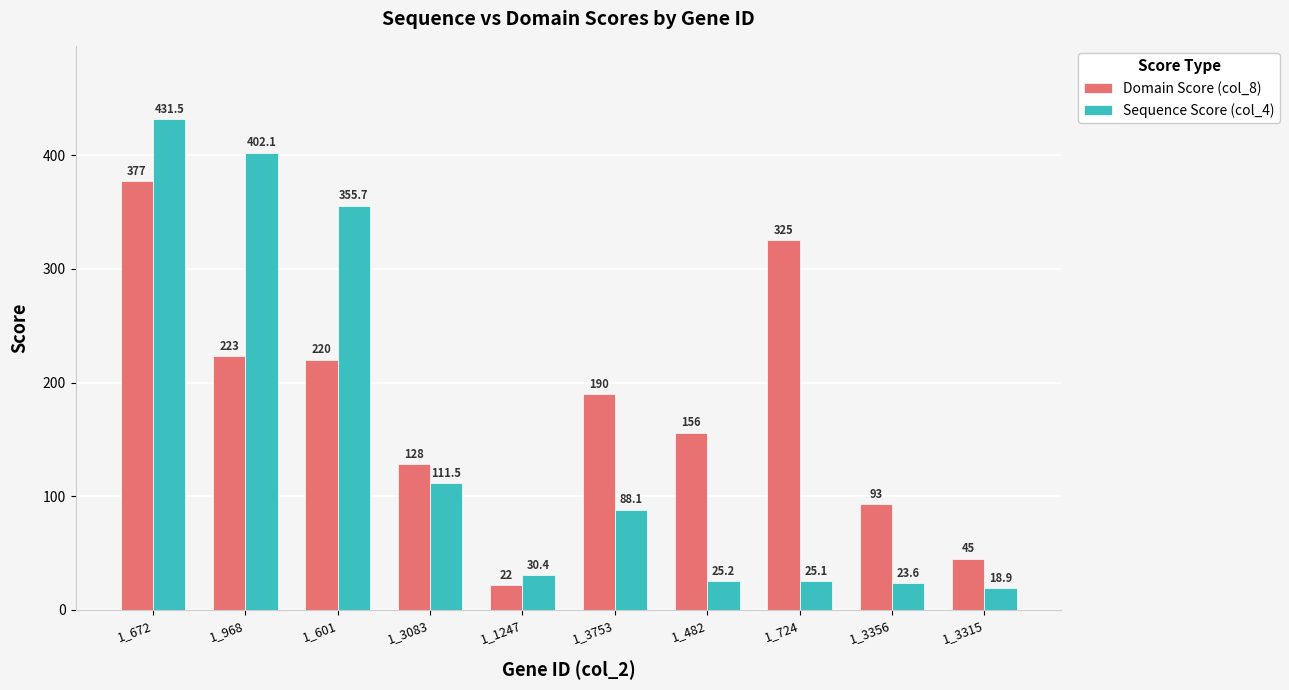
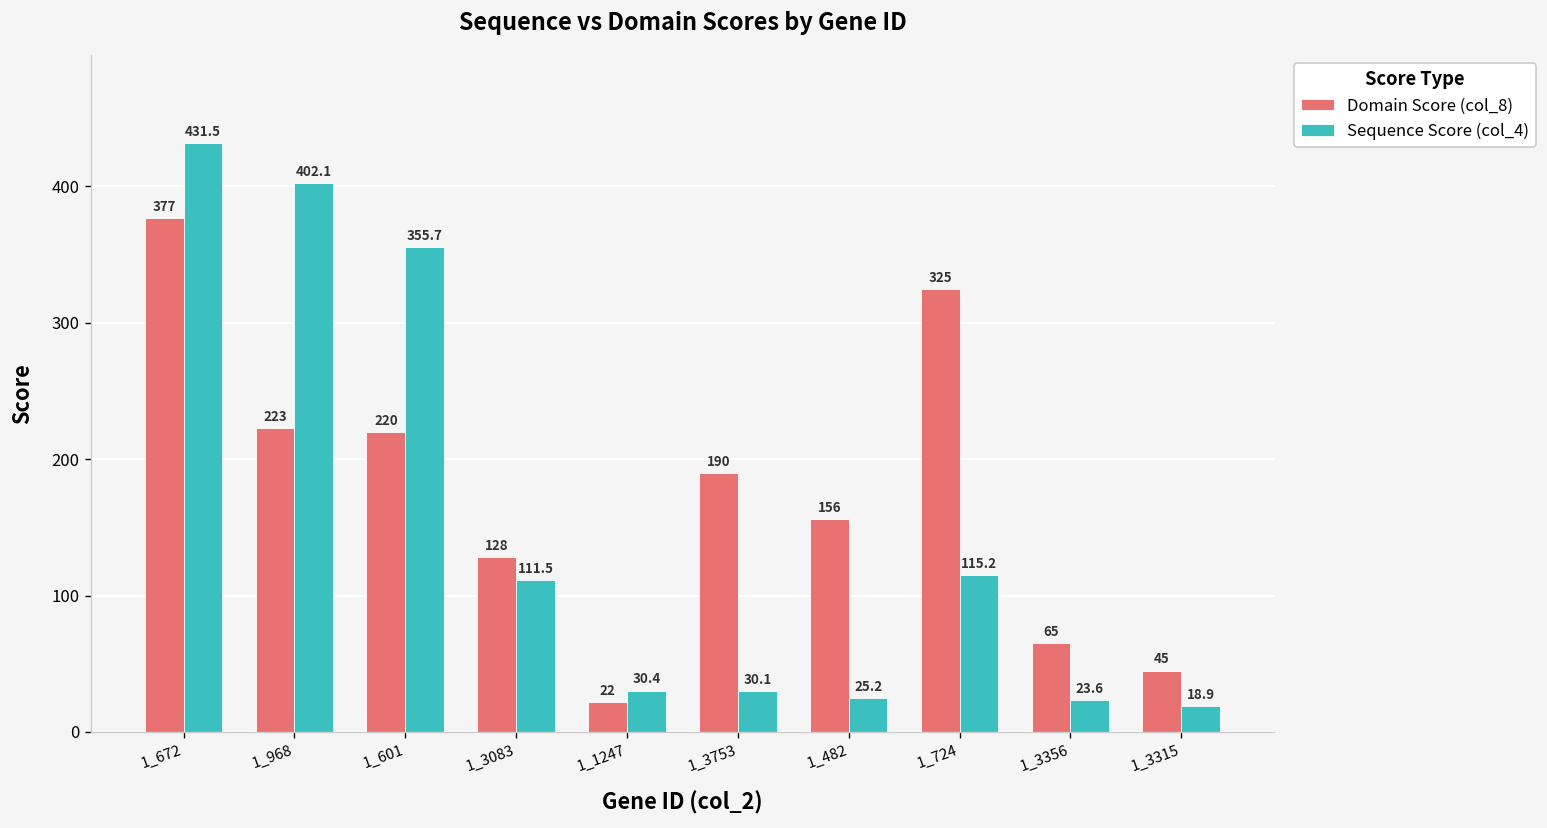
  {
    "Domain Score (col_8)": {
      "1_672": 377,
      "1_968": 223,
      "1_601": 220,
      "1_3083": 128,
      "1_1247": 22,
      "1_3753": 190,
      "1_482": 156,
      "1_724": 325,
-     "1_3356": 93,
+     "1_3356": 65,
      "1_3315": 45
    },
    "Sequence Score (col_4)": {
      "1_672": 431.5,
      "1_968": 402.1,
      "1_601": 355.7,
      "1_3083": 111.5,
      "1_1247": 30.4,
-     "1_3753": 88.1,
+     "1_3753": 30.1,
      "1_482": 25.2,
-     "1_724": 25.1,
+     "1_724": 115.2,
      "1_3356": 23.6,
      "1_3315": 18.9
    }
  }
